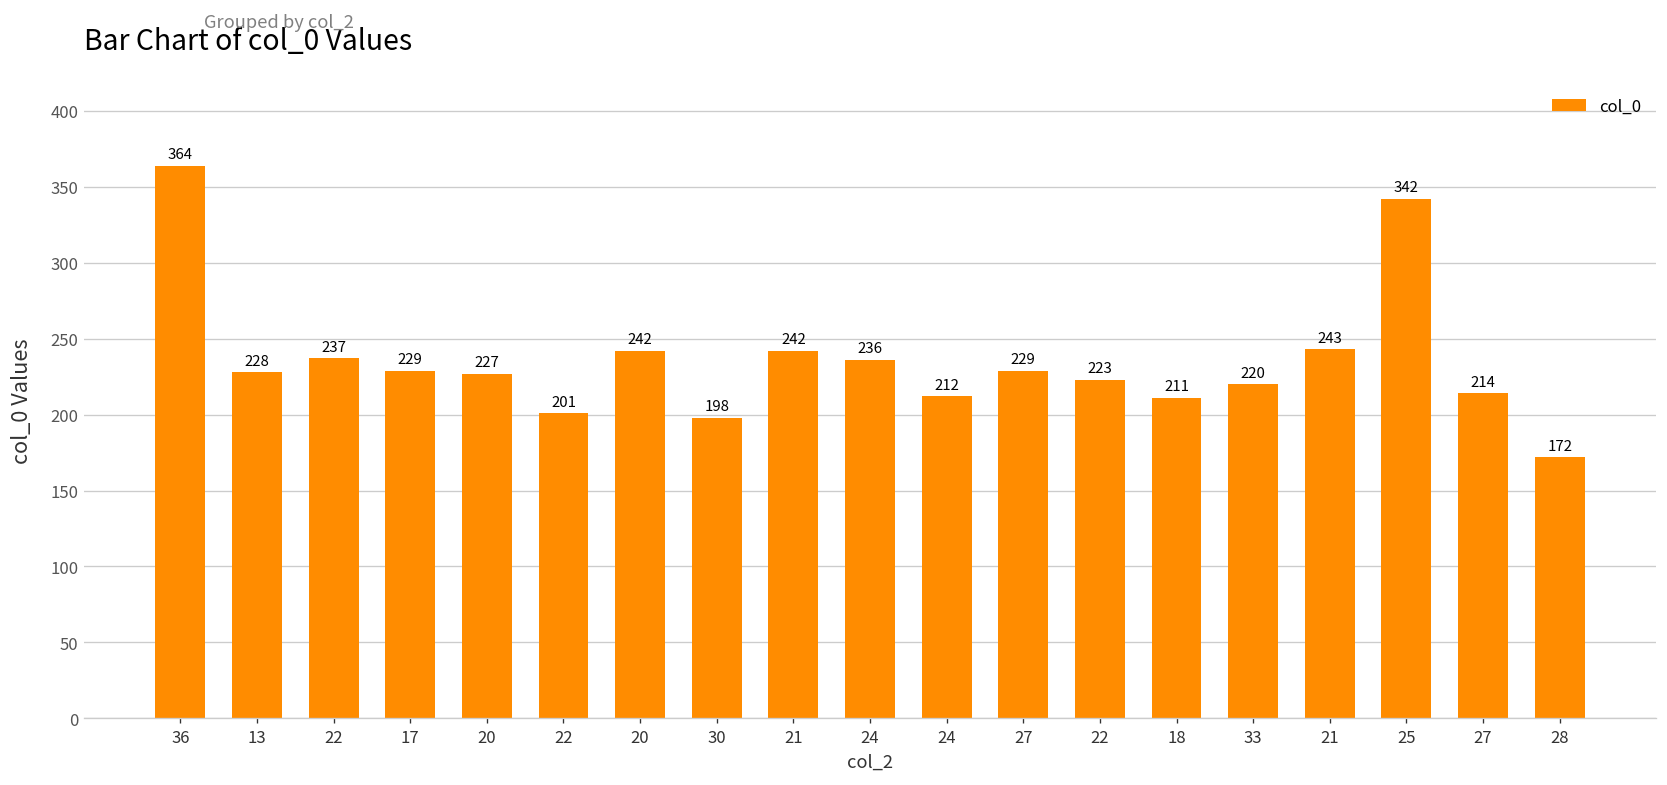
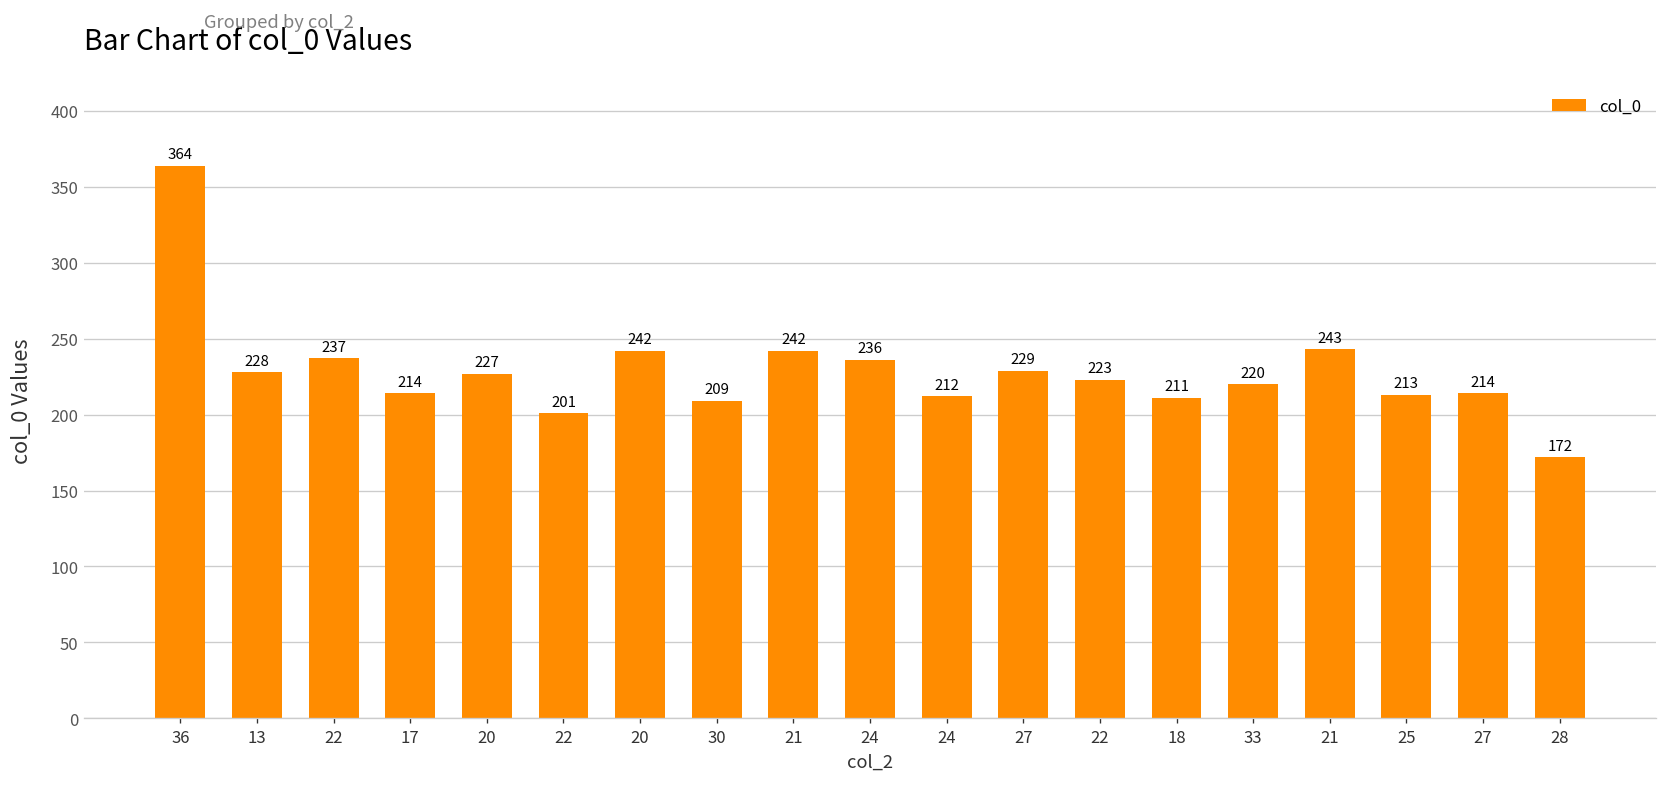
  {
    "36": 364,
    "13": 228,
-   "17": 229,
-   "30": 198,
+   "17": 214,
+   "30": 209,
    "18": 211,
    "33": 220,
-   "25": 342,
+   "25": 213,
    "28": 172
  }
